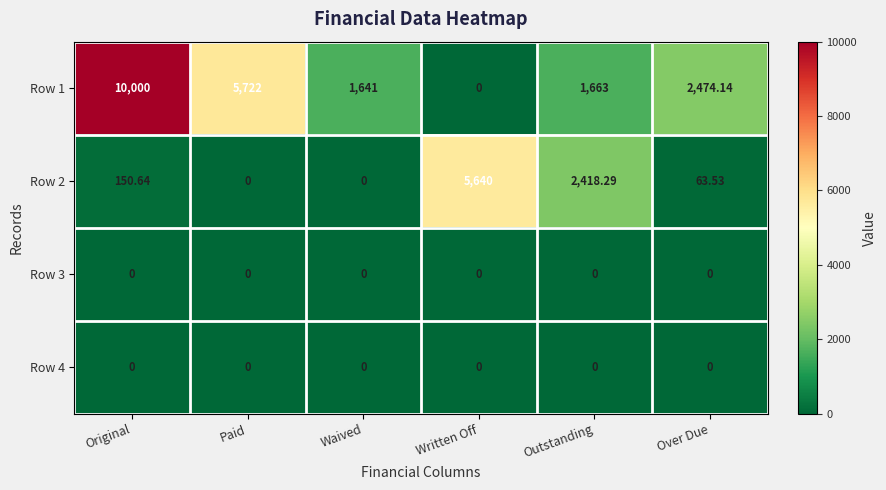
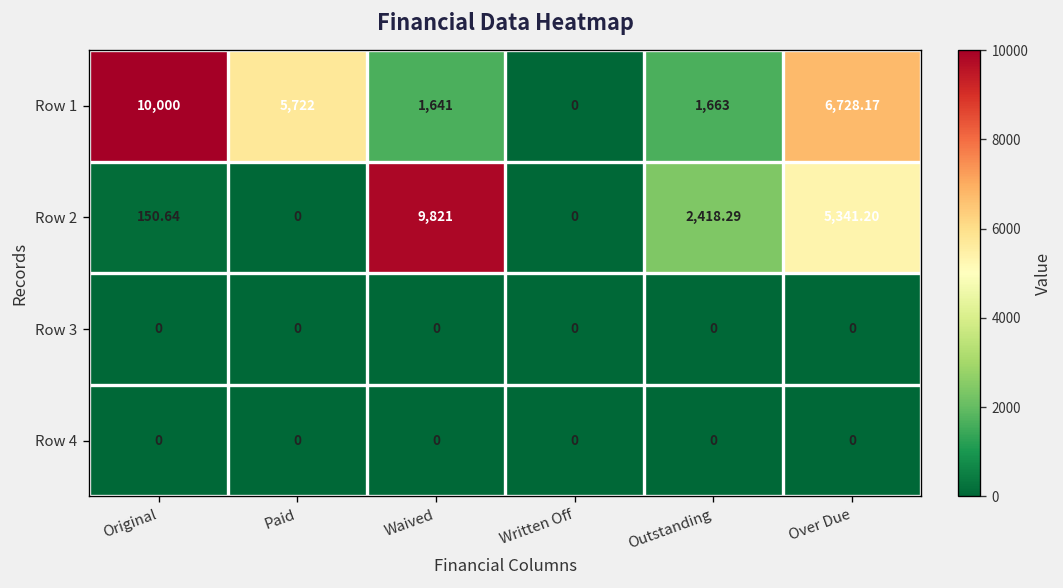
  {
    "Row 1": {
      "Original": "10,000",
      "Paid": "5,722",
      "Waived": "1,641",
      "Written Off": "0",
      "Outstanding": "1,663",
-     "Over Due": "2,474.14"
+     "Over Due": "6,728.17"
    },
    "Row 2": {
      "Original": "150.64",
      "Paid": "0",
-     "Waived": "0",
-     "Written Off": "5,640",
+     "Waived": "9,821",
+     "Written Off": "0",
      "Outstanding": "2,418.29",
-     "Over Due": "63.53"
+     "Over Due": "5,341.20"
    },
    "Row 3": {
      "Original": "0",
      "Paid": "0",
      "Waived": "0",
      "Written Off": "0",
      "Outstanding": "0",
      "Over Due": "0"
    },
    "Row 4": {
      "Original": "0",
      "Paid": "0",
      "Waived": "0",
      "Written Off": "0",
      "Outstanding": "0",
      "Over Due": "0"
    }
  }
